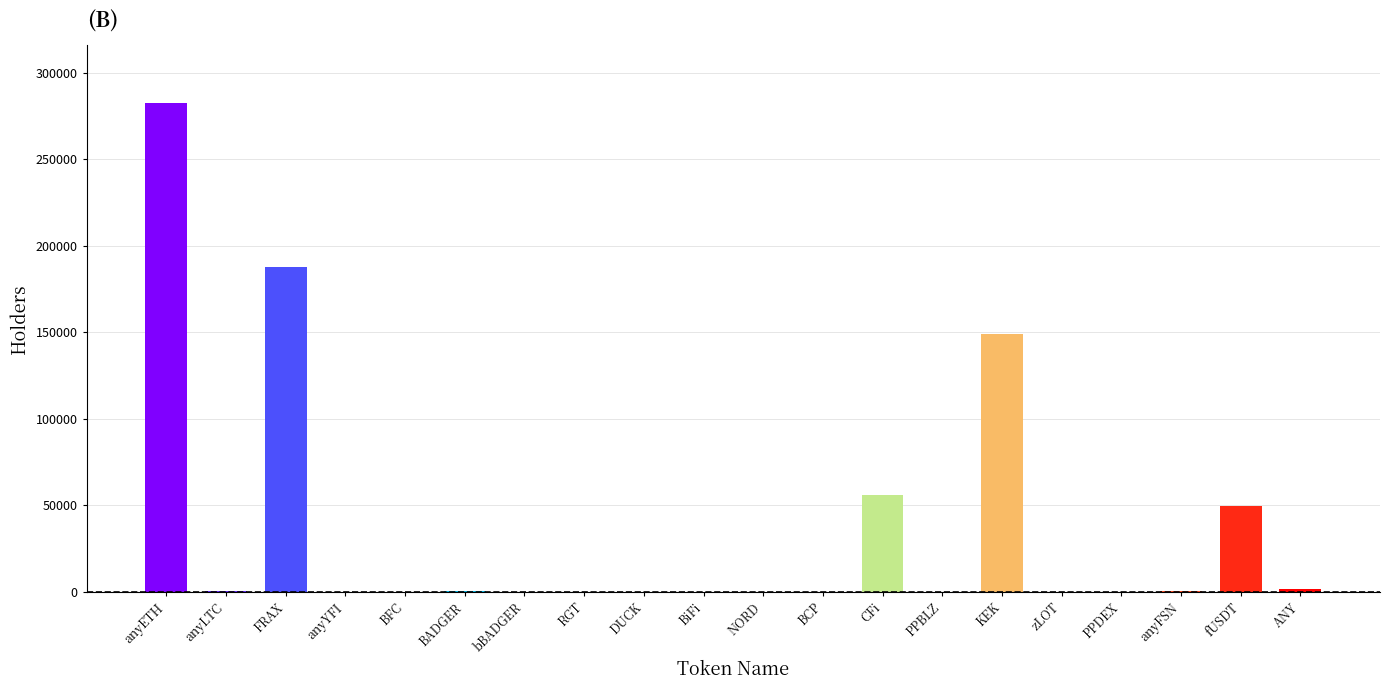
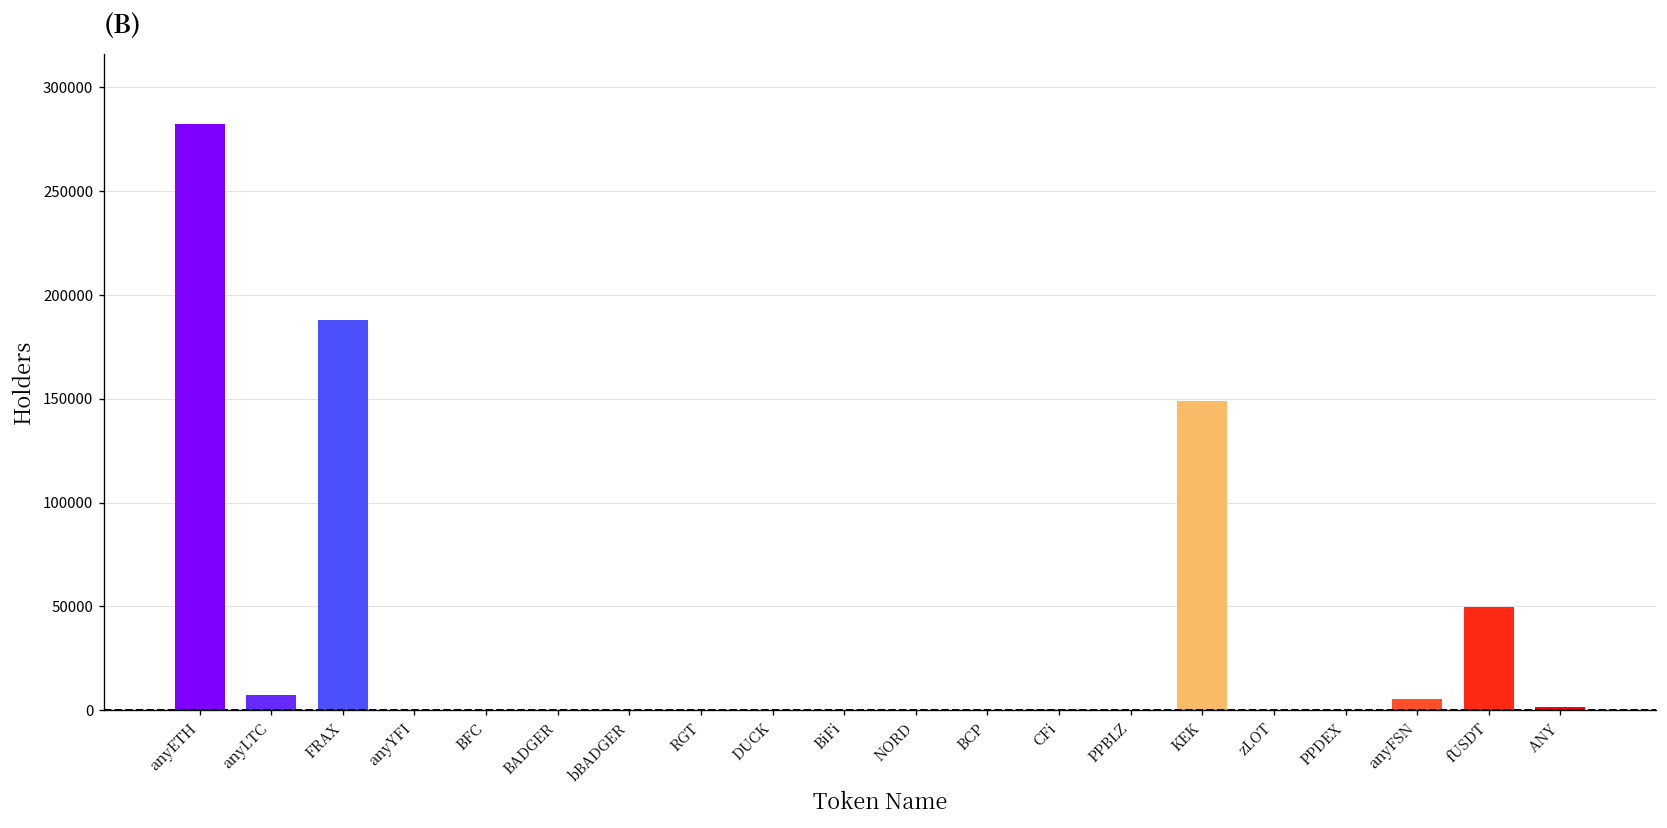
  {
    "anyETH": 282000,
-   "anyLTC": 1000,
+   "anyLTC": 8000,
    "FRAX": 188000,
-   "CFi": 56000,
+   "CFi": 0,
    "KEK": 149000,
-   "anyFSN": 0,
+   "anyFSN": 5000,
    "fUSDT": 50000,
    "ANY": 2000
  }
